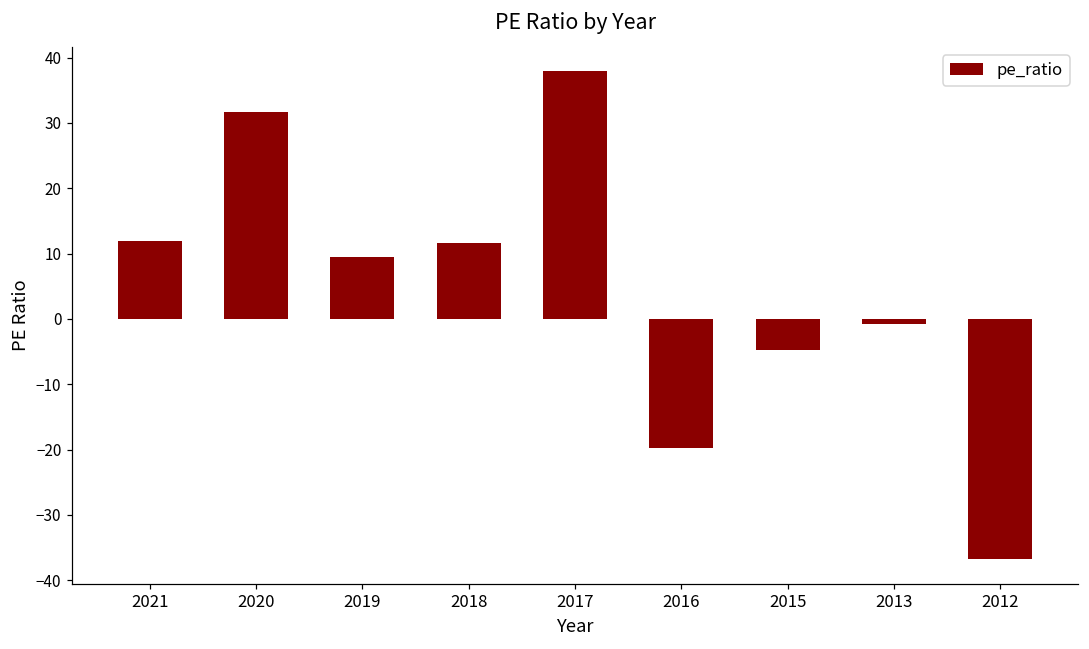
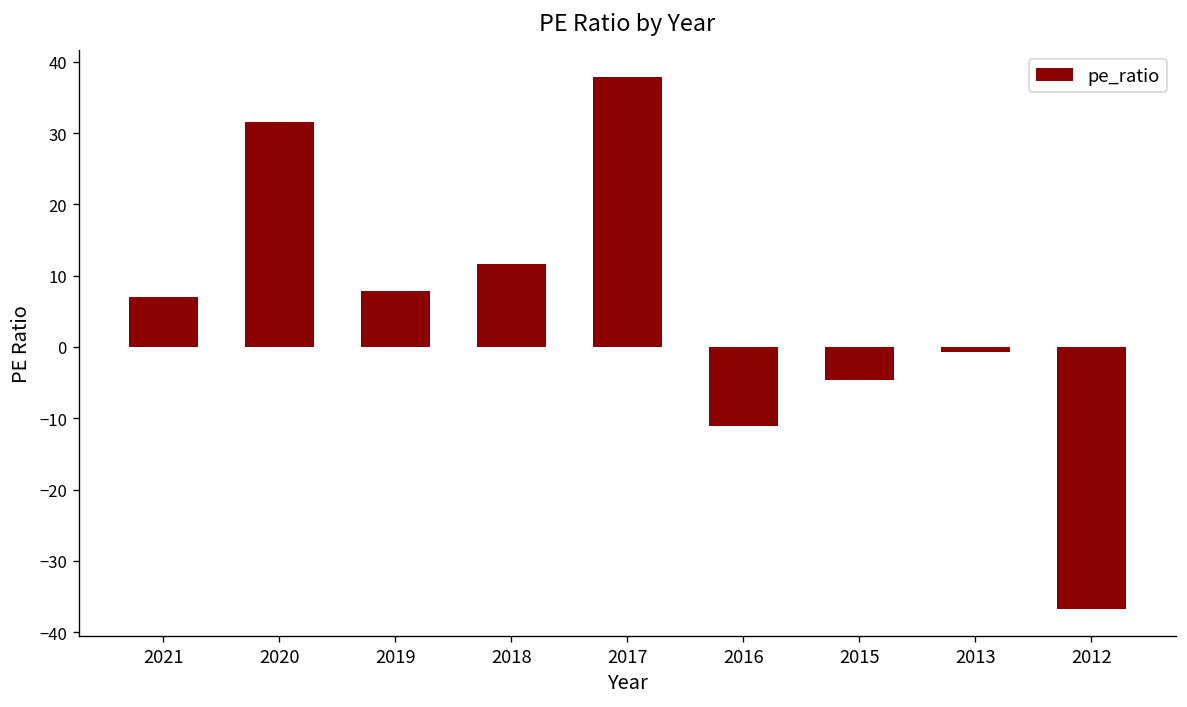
  {
-   "2021": 12,
+   "2021": 7,
    "2020": 32,
-   "2019": 10,
+   "2019": 8,
    "2018": 12,
    "2017": 38,
-   "2016": -20,
+   "2016": -11,
    "2015": -5,
    "2013": -1,
    "2012": -37
  }
